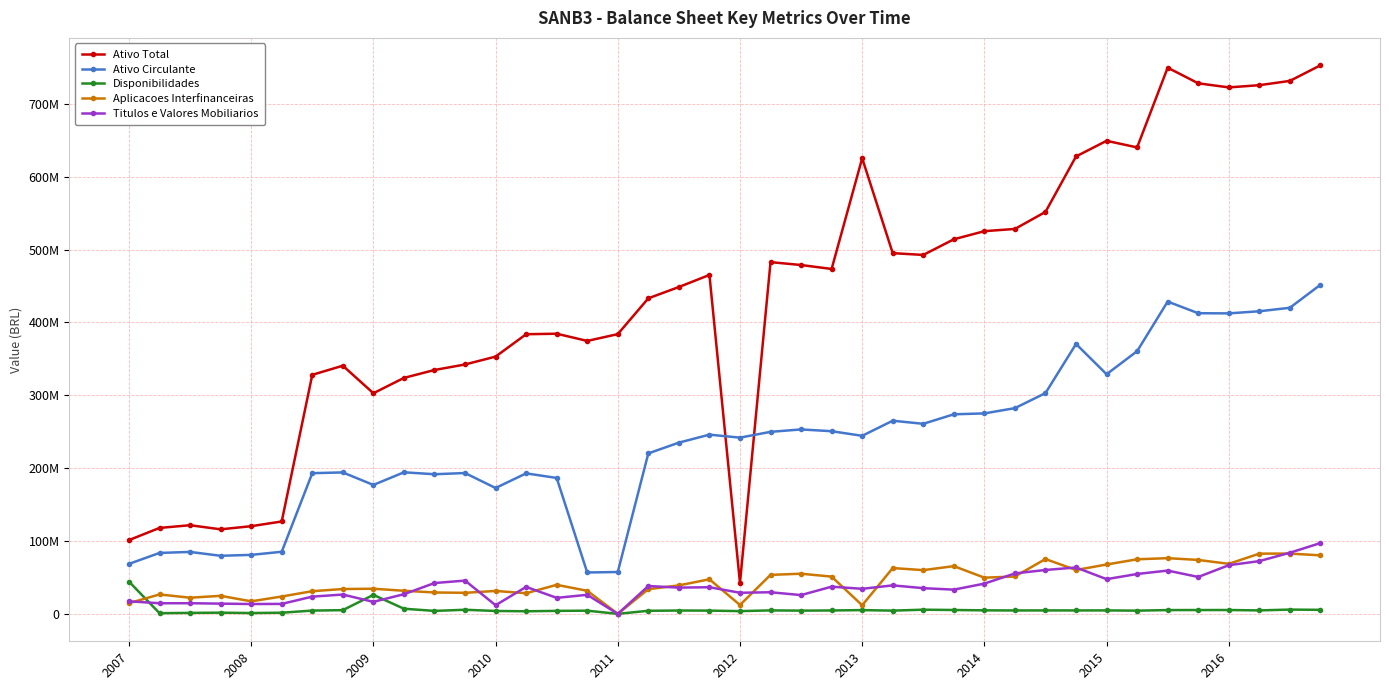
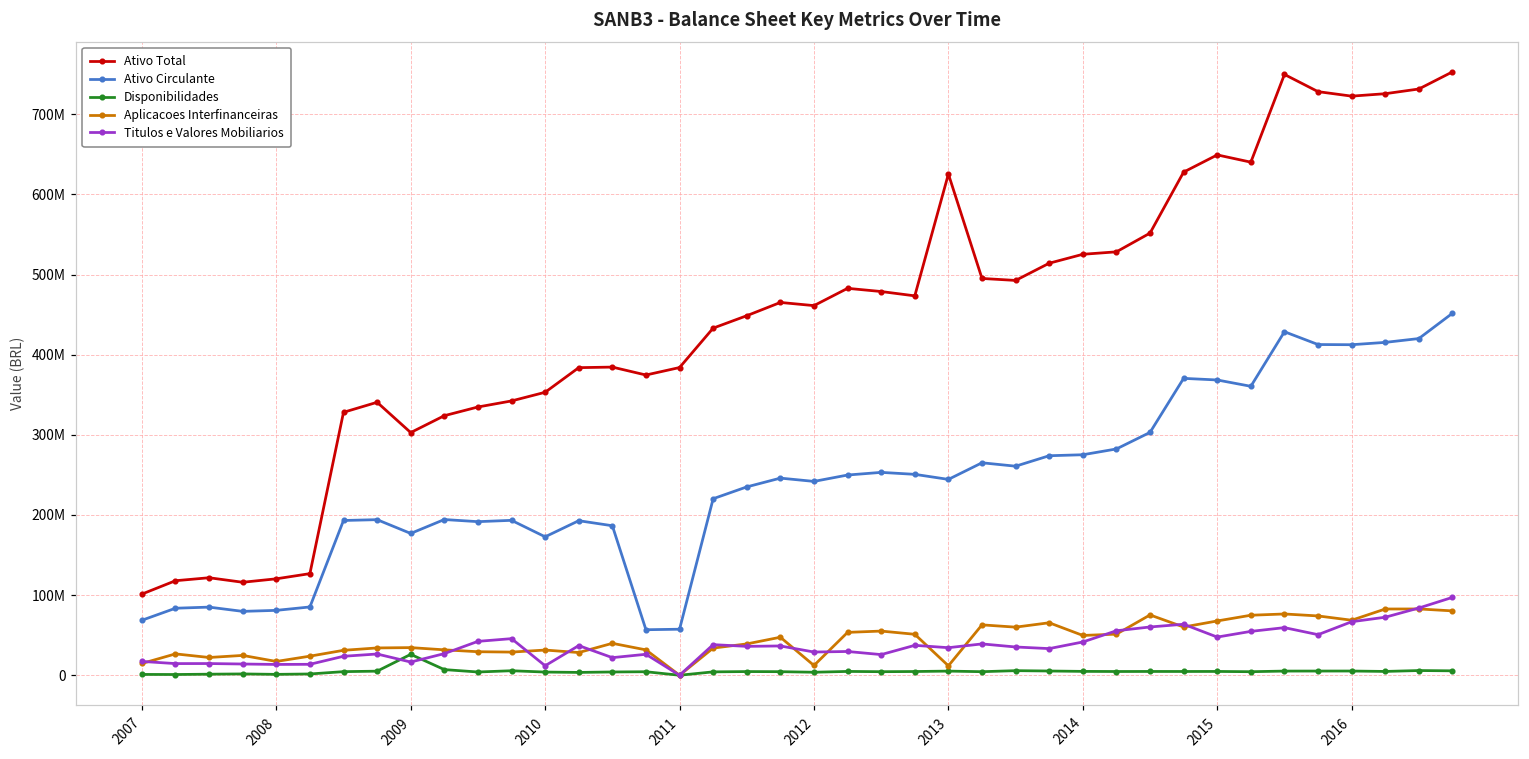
  {
    "Ativo Total": {
      "2007": 100000000,
      "2008": 120000000,
      "2009": 300000000,
      "2010": 350000000,
      "2011": 380000000,
-     "2012": 40000000,
+     "2012": 460000000,
      "2013": 630000000,
      "2014": 530000000,
      "2015": 650000000,
      "2016": 720000000
    },
    "Ativo Circulante": {
      "2007": 70000000,
      "2008": 80000000,
      "2009": 180000000,
      "2010": 170000000,
      "2011": 60000000,
      "2012": 240000000,
      "2013": 240000000,
      "2014": 280000000,
-     "2015": 330000000,
+     "2015": 370000000,
      "2016": 410000000
    },
    "Disponibilidades": {
-     "2007": 40000000,
+     "2007": 0,
      "2008": 0,
      "2009": 30000000,
      "2010": 0,
      "2012": 0,
      "2013": 10000000,
      "2014": 0,
      "2015": 0,
      "2016": 10000000
    },
    "Aplicacoes Interfinanceiras": {
      "2008": 20000000,
      "2009": 30000000,
      "2010": 30000000,
      "2012": 10000000,
      "2013": 10000000,
      "2014": 50000000,
      "2015": 70000000
    },
    "Titulos e Valores Mobiliarios": {
      "2008": 10000000,
      "2009": 20000000,
      "2010": 10000000,
      "2012": 30000000,
      "2013": 30000000,
      "2014": 40000000,
      "2015": 50000000
    }
  }
